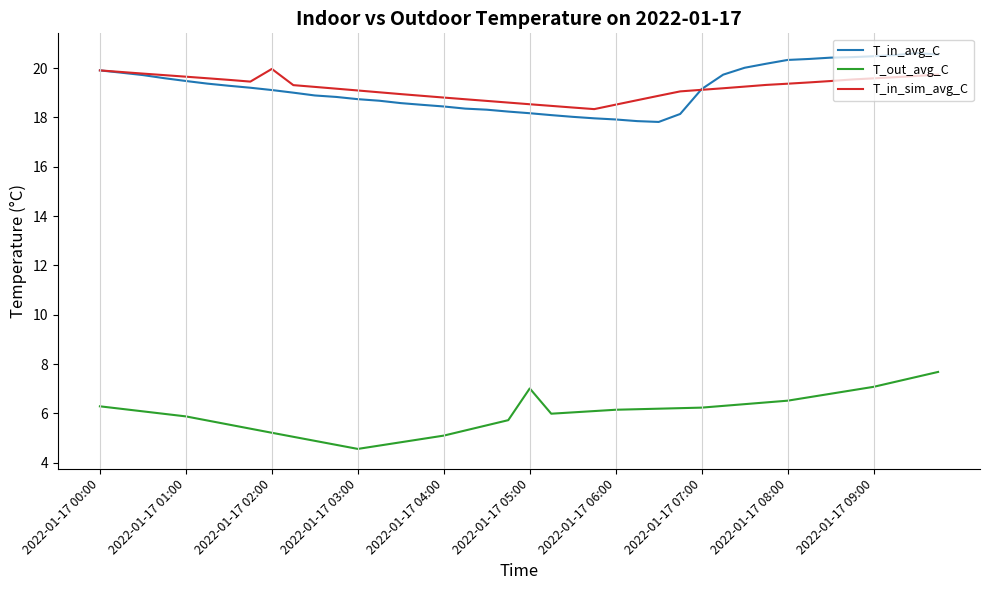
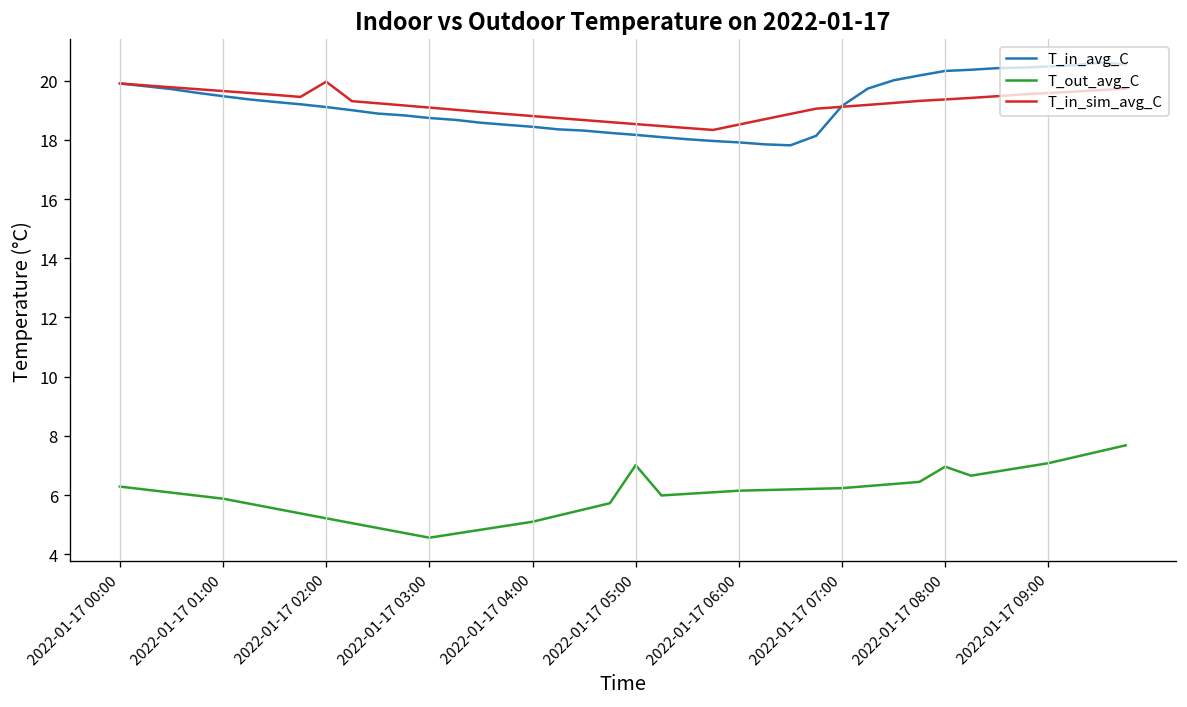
  {
    "T_in_avg_C": {
      "2022-01-17 01:00": 19.5,
      "2022-01-17 02:00": 19.1,
      "2022-01-17 03:00": 18.7,
      "2022-01-17 04:00": 18.4,
      "2022-01-17 05:00": 18.2,
      "2022-01-17 06:00": 17.9,
      "2022-01-17 08:00": 20.3
    },
    "T_out_avg_C": {
      "2022-01-17 00:00": 6.3,
      "2022-01-17 01:00": 5.9,
      "2022-01-17 02:00": 5.2,
      "2022-01-17 03:00": 4.6,
      "2022-01-17 04:00": 5.1,
      "2022-01-17 05:00": 7.0,
      "2022-01-17 06:00": 6.1,
      "2022-01-17 07:00": 6.2,
-     "2022-01-17 08:00": 6.5,
+     "2022-01-17 08:00": 7.0,
      "2022-01-17 09:00": 7.1
    },
    "T_in_sim_avg_C": {
      "2022-01-17 01:00": 19.7,
      "2022-01-17 02:00": 20.0,
      "2022-01-17 03:00": 19.1,
      "2022-01-17 04:00": 18.8,
      "2022-01-17 05:00": 18.5,
      "2022-01-17 06:00": 18.5,
      "2022-01-17 08:00": 19.4
    }
  }
